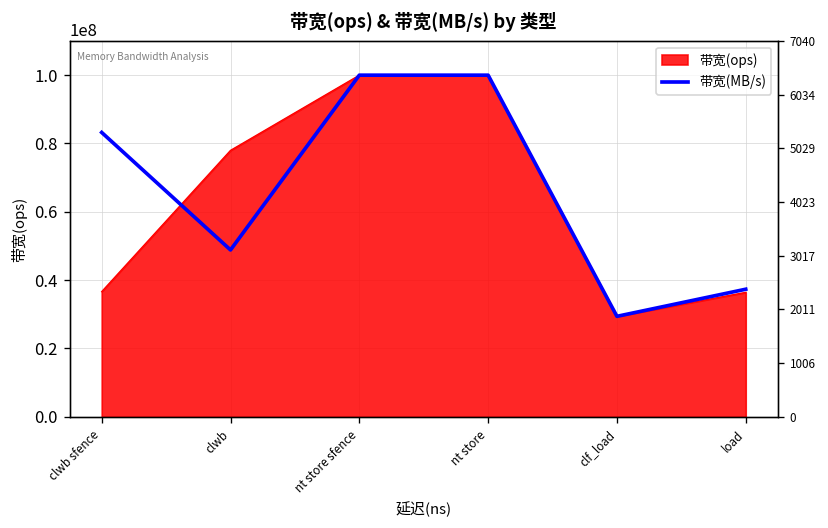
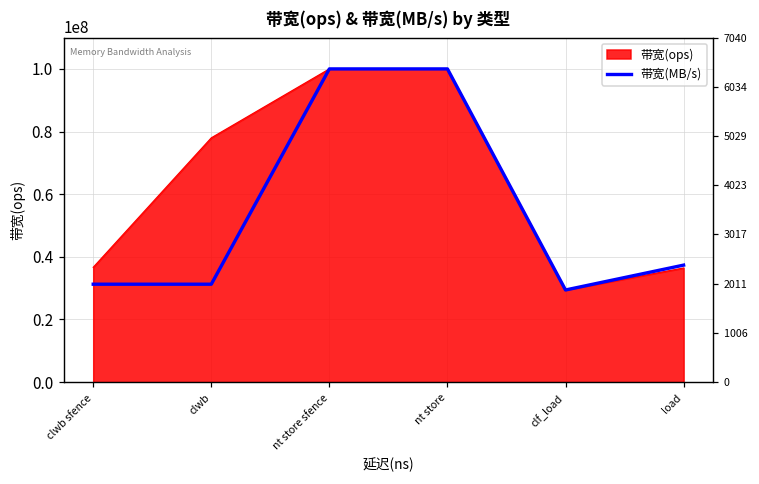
  {
    "带宽(ops)": {
      "clwb sfence": 37000000,
      "clwb": 78000000,
      "load": 36000000
    },
    "带宽(MB/s)": {
-     "clwb sfence": 83000000,
-     "clwb": 49000000,
+     "clwb sfence": 31000000,
+     "clwb": 31000000,
      "load": 37000000
    }
  }
